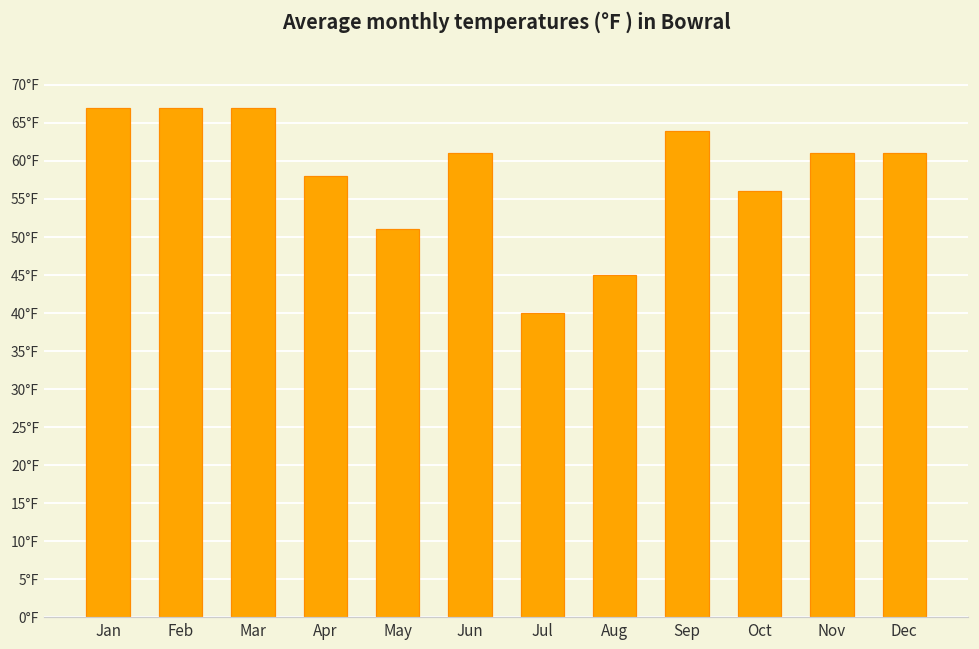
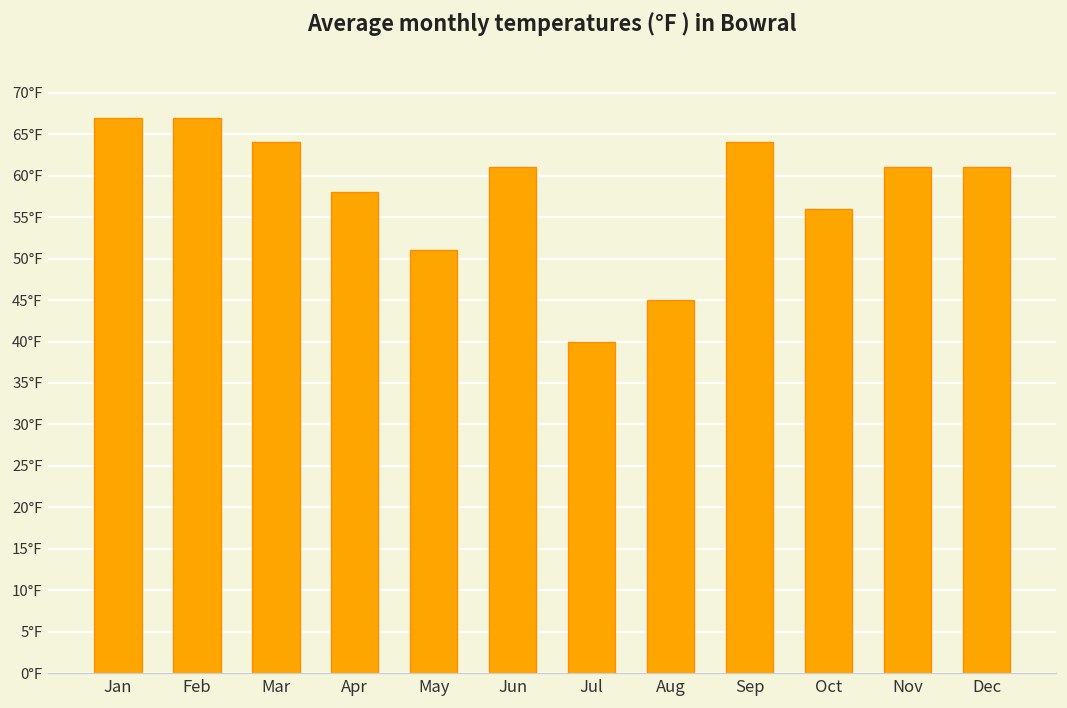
  {
    "Jan": "67°F",
    "Feb": "67°F",
-   "Mar": "67°F",
+   "Mar": "64°F",
    "Apr": "58°F",
    "May": "51°F",
    "Jun": "61°F",
    "Jul": "40°F",
    "Aug": "45°F",
    "Sep": "64°F",
    "Oct": "56°F",
    "Nov": "61°F",
    "Dec": "61°F"
  }
